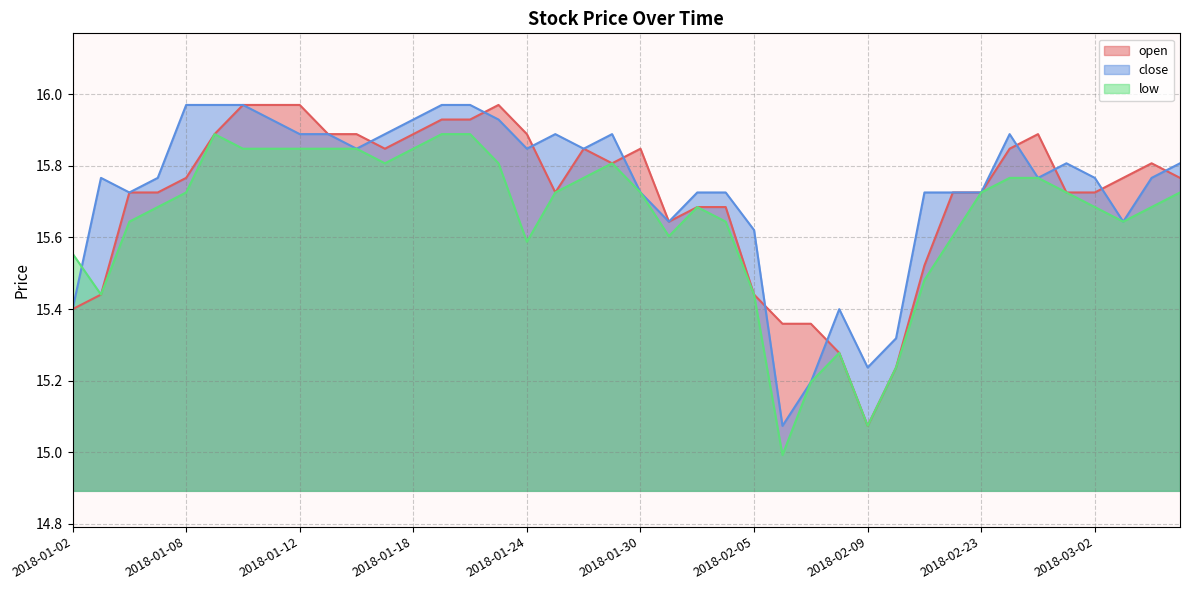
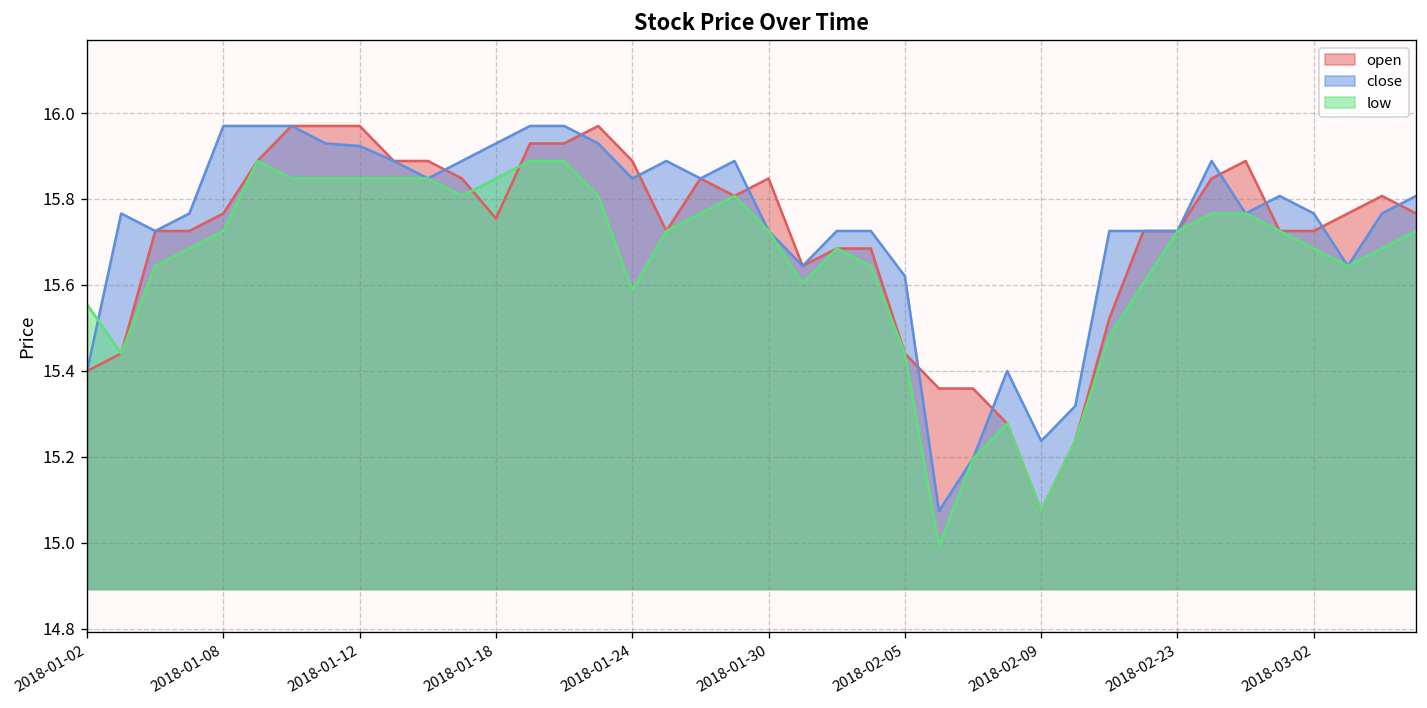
  {
    "open": {
      "2018-01-08": 15.77,
      "2018-01-12": 15.97,
-     "2018-01-18": 15.89,
+     "2018-01-18": 15.75,
      "2018-01-24": 15.89,
      "2018-01-30": 15.85,
      "2018-03-02": 15.73
    },
    "close": {
      "2018-01-08": 15.97,
-     "2018-01-12": 15.89,
+     "2018-01-12": 15.92,
      "2018-01-18": 15.93,
      "2018-01-24": 15.85,
      "2018-02-05": 15.62,
      "2018-02-09": 15.24,
      "2018-03-02": 15.77
    },
    "low": {
      "2018-01-02": 15.55,
      "2018-01-08": 15.73,
      "2018-01-12": 15.85,
      "2018-01-18": 15.85,
      "2018-01-24": 15.59,
      "2018-03-02": 15.68
    }
  }
